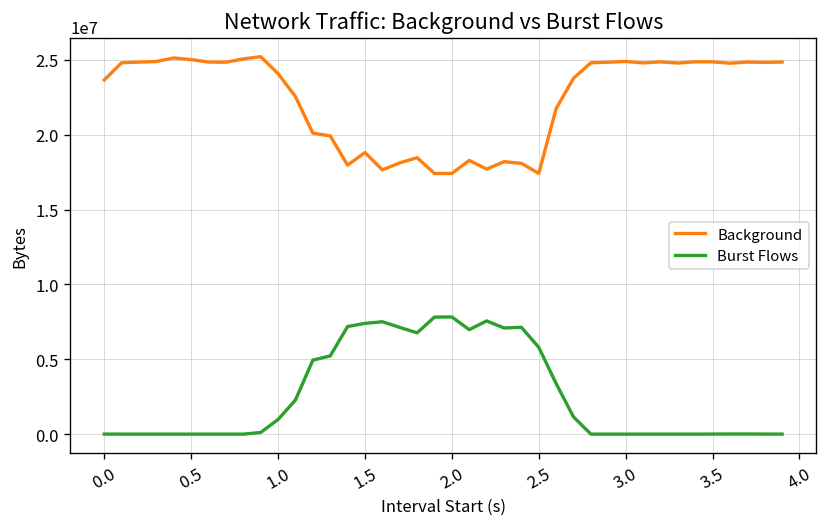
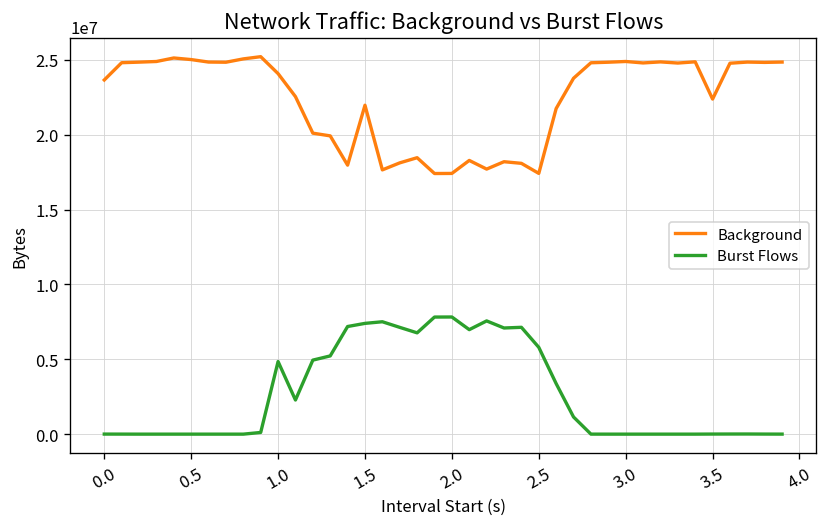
  {
    "Background": {
      "0.0": 23700000,
      "0.5": 25000000,
      "1.0": 24100000,
-     "1.5": 18800000,
+     "1.5": 22000000,
      "2.0": 17400000,
      "2.5": 17400000,
      "3.0": 24900000,
-     "3.5": 24900000
+     "3.5": 22400000
    },
    "Burst Flows": {
      "0.0": 0,
      "0.5": 0,
-     "1.0": 1000000,
+     "1.0": 4800000,
      "1.5": 7400000,
      "2.0": 7800000,
      "2.5": 5800000,
      "3.0": 0,
      "3.5": 0
    }
  }
